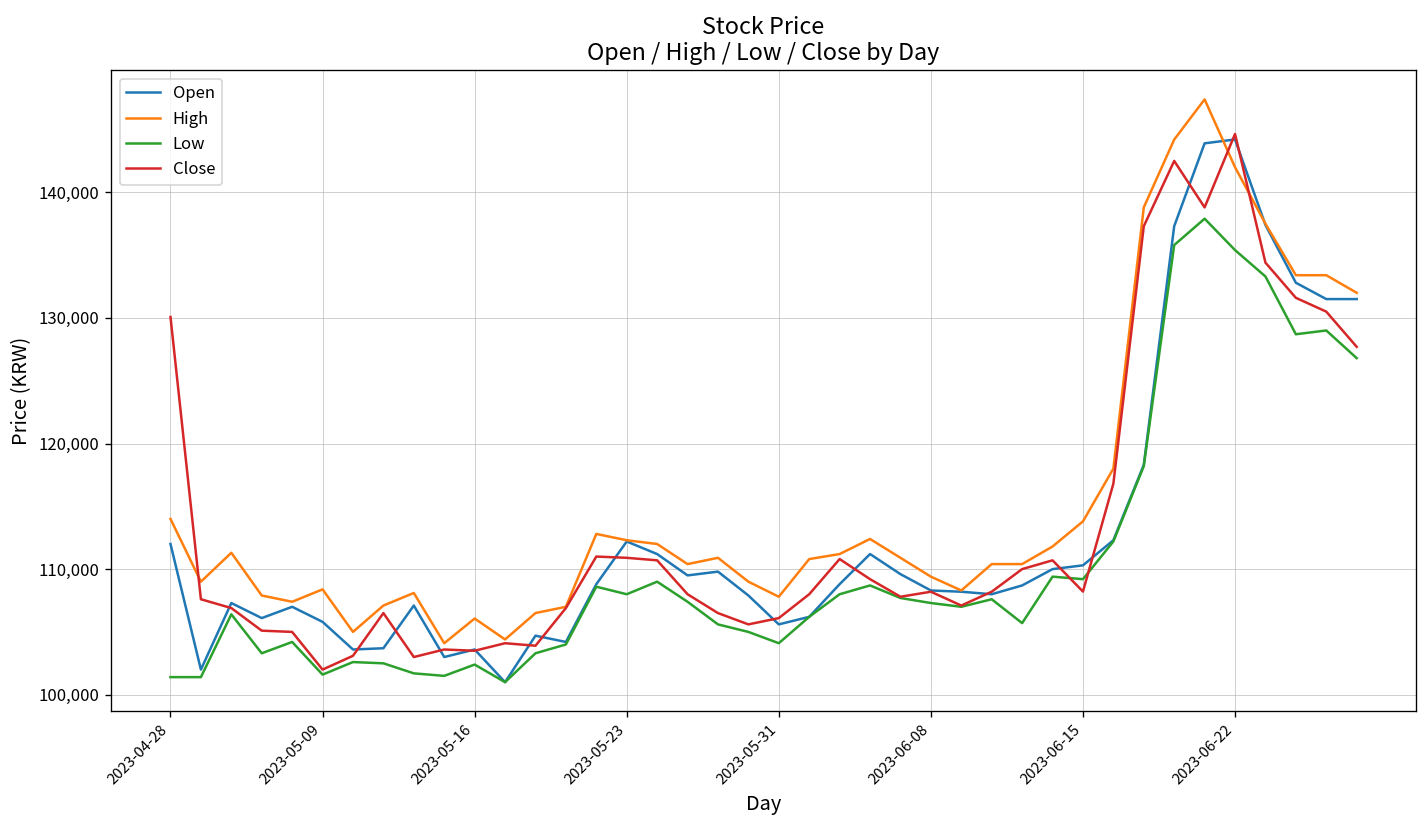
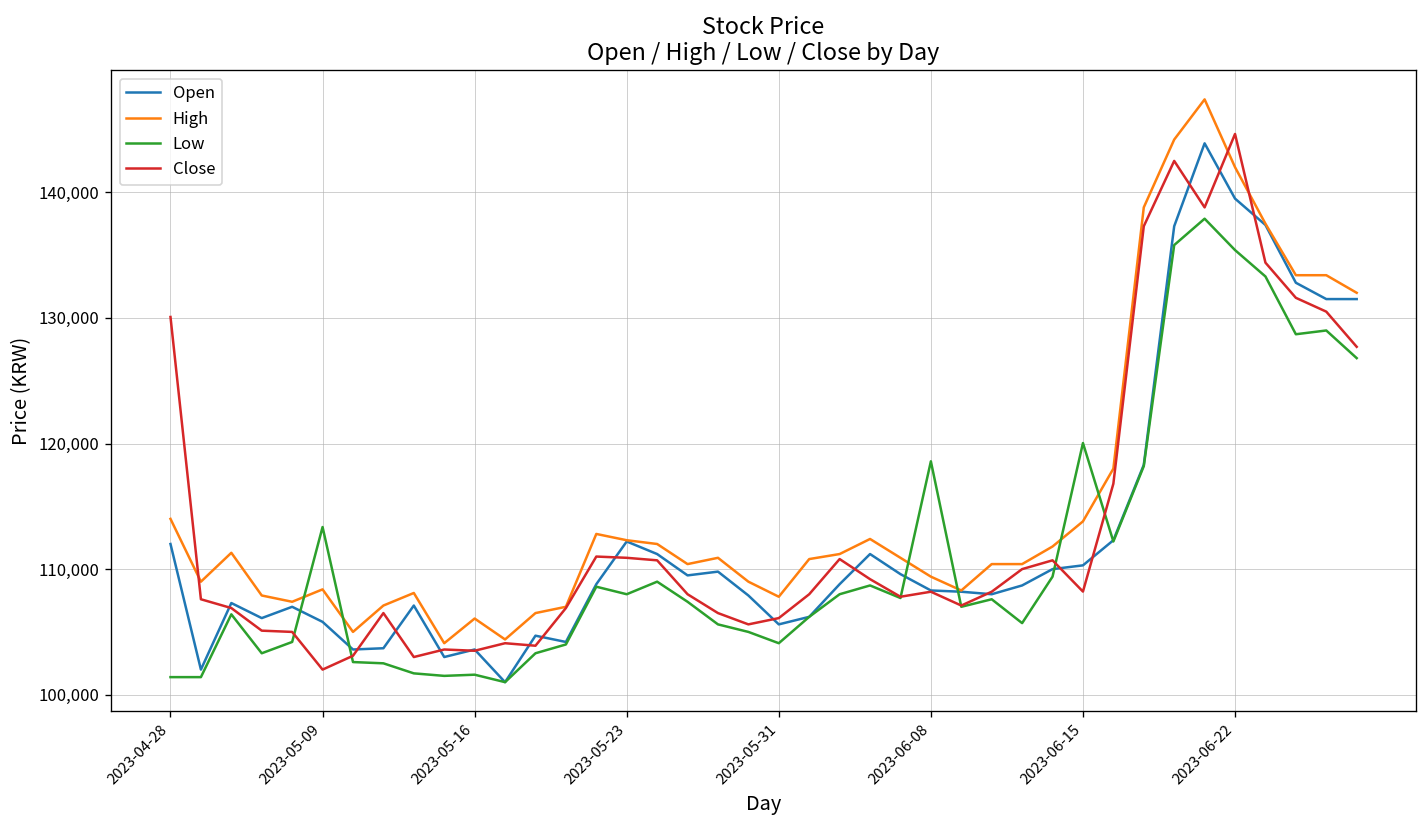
  {
    "Open": {
      "2023-04-28": "112,000",
      "2023-05-09": "105,800",
      "2023-05-31": "105,600",
      "2023-06-15": "110,300",
-     "2023-06-22": "144,200"
+     "2023-06-22": "139,500"
    },
    "High": {
      "2023-04-28": "114,000",
      "2023-05-09": "108,400",
      "2023-05-16": "106,100",
      "2023-05-31": "107,800",
      "2023-06-08": "109,400",
      "2023-06-15": "113,800",
      "2023-06-22": "142,000"
    },
    "Low": {
      "2023-04-28": "101,400",
-     "2023-05-09": "101,600",
-     "2023-05-16": "102,400",
+     "2023-05-09": "113,400",
+     "2023-05-16": "101,600",
      "2023-05-23": "108,000",
      "2023-05-31": "104,100",
-     "2023-06-08": "107,300",
-     "2023-06-15": "109,200",
+     "2023-06-08": "118,600",
+     "2023-06-15": "120,000",
      "2023-06-22": "135,400"
    },
    "Close": {
      "2023-04-28": "130,100",
      "2023-05-09": "102,000",
      "2023-05-23": "110,900",
      "2023-05-31": "106,100",
      "2023-06-15": "108,200",
      "2023-06-22": "144,600"
    }
  }
